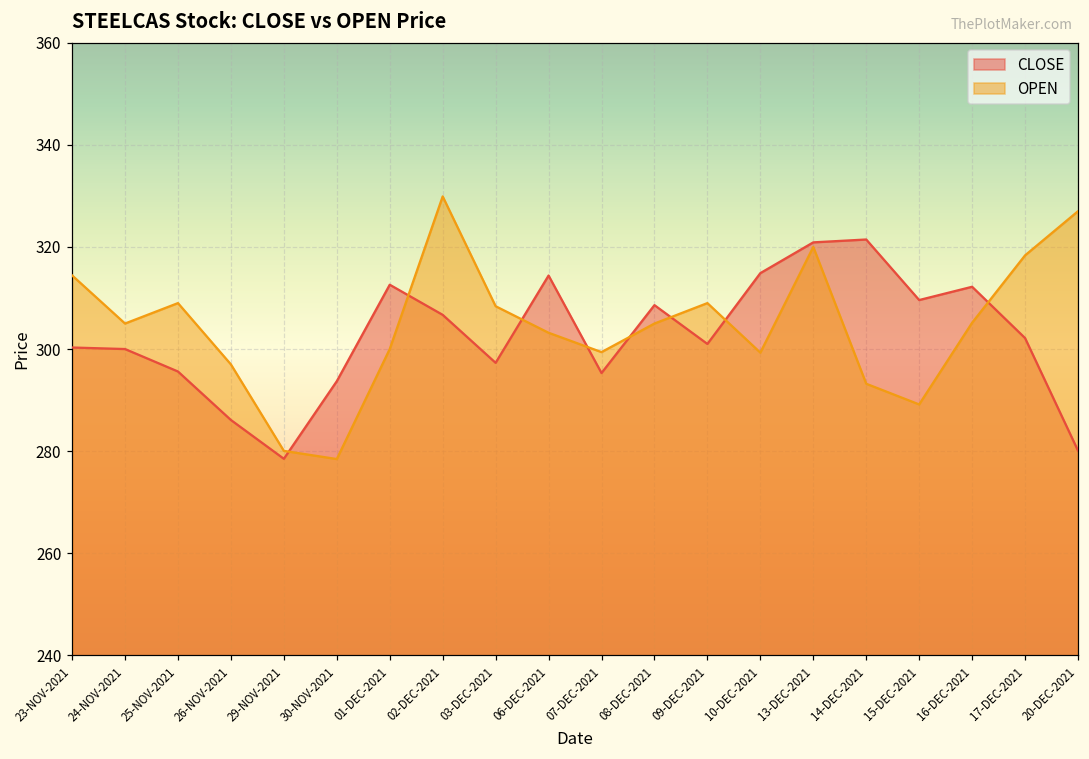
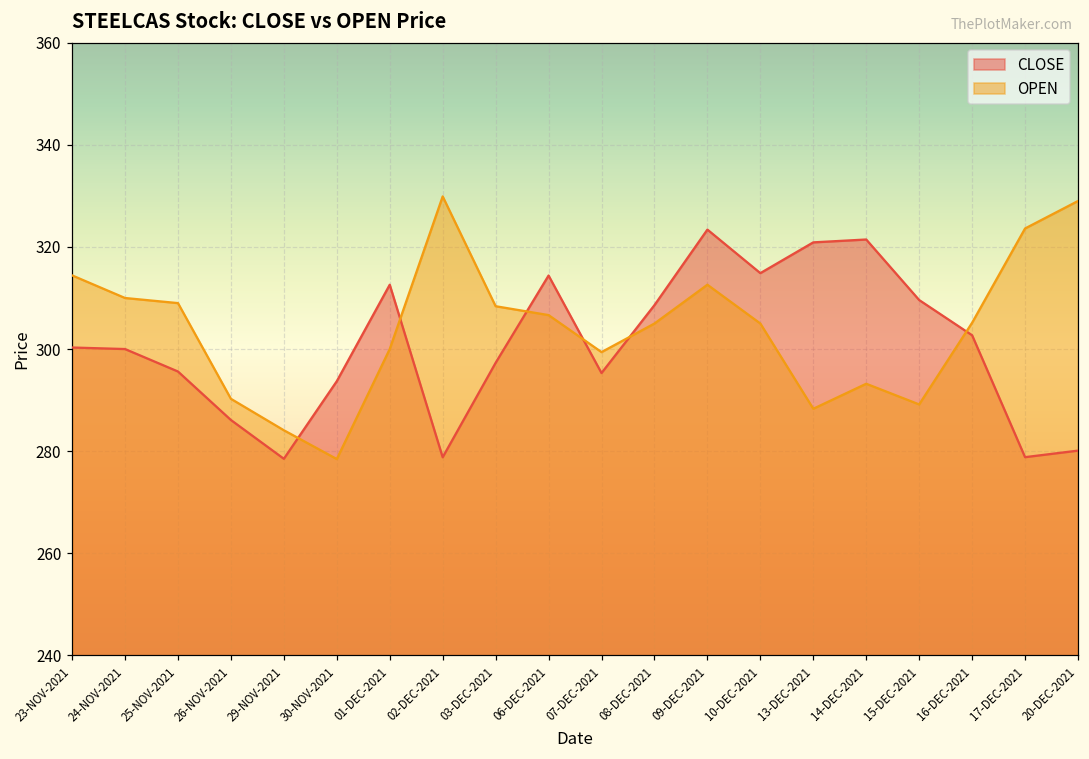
  {
    "CLOSE": {
      "23-NOV-2021": 300,
      "24-NOV-2021": 300,
      "25-NOV-2021": 296,
      "26-NOV-2021": 286,
      "29-NOV-2021": 279,
      "30-NOV-2021": 294,
      "01-DEC-2021": 313,
-     "02-DEC-2021": 307,
+     "02-DEC-2021": 279,
      "03-DEC-2021": 297,
      "06-DEC-2021": 314,
      "07-DEC-2021": 295,
      "08-DEC-2021": 309,
-     "09-DEC-2021": 301,
+     "09-DEC-2021": 323,
      "10-DEC-2021": 315,
      "13-DEC-2021": 321,
      "14-DEC-2021": 321,
      "15-DEC-2021": 310,
-     "16-DEC-2021": 312,
-     "17-DEC-2021": 302,
+     "16-DEC-2021": 303,
+     "17-DEC-2021": 279,
      "20-DEC-2021": 280
    },
    "OPEN": {
      "23-NOV-2021": 314,
-     "24-NOV-2021": 305,
+     "24-NOV-2021": 310,
      "25-NOV-2021": 309,
-     "26-NOV-2021": 297,
-     "29-NOV-2021": 280,
+     "26-NOV-2021": 290,
+     "29-NOV-2021": 284,
      "30-NOV-2021": 278,
      "01-DEC-2021": 300,
      "02-DEC-2021": 330,
      "03-DEC-2021": 308,
-     "06-DEC-2021": 303,
+     "06-DEC-2021": 307,
      "07-DEC-2021": 299,
      "08-DEC-2021": 305,
-     "09-DEC-2021": 309,
-     "10-DEC-2021": 299,
-     "13-DEC-2021": 320,
+     "09-DEC-2021": 313,
+     "10-DEC-2021": 305,
+     "13-DEC-2021": 288,
      "14-DEC-2021": 293,
      "15-DEC-2021": 289,
      "16-DEC-2021": 305,
-     "17-DEC-2021": 318,
-     "20-DEC-2021": 327
+     "17-DEC-2021": 324,
+     "20-DEC-2021": 329
    }
  }
